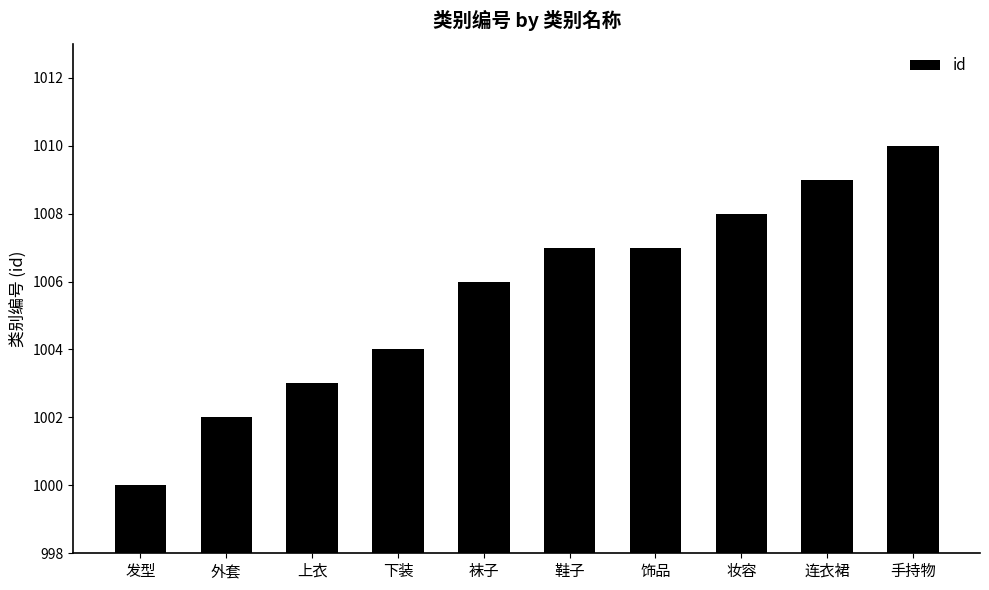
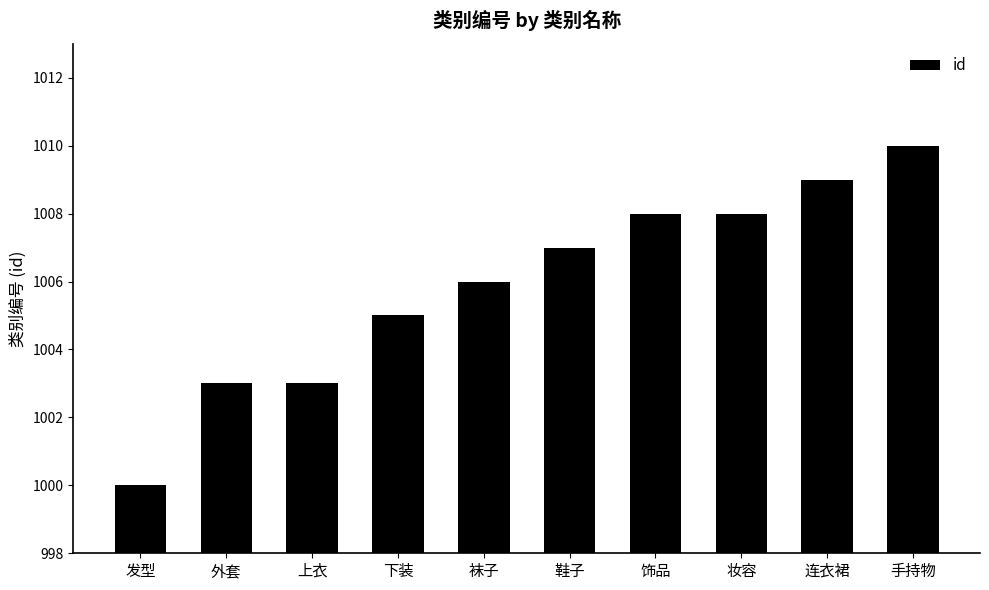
  {
    "发型": 1000,
-   "外套": 1002,
+   "外套": 1003,
    "上衣": 1003,
-   "下装": 1004,
+   "下装": 1005,
    "袜子": 1006,
    "鞋子": 1007,
-   "饰品": 1007,
+   "饰品": 1008,
    "妆容": 1008,
    "连衣裙": 1009,
    "手持物": 1010
  }
